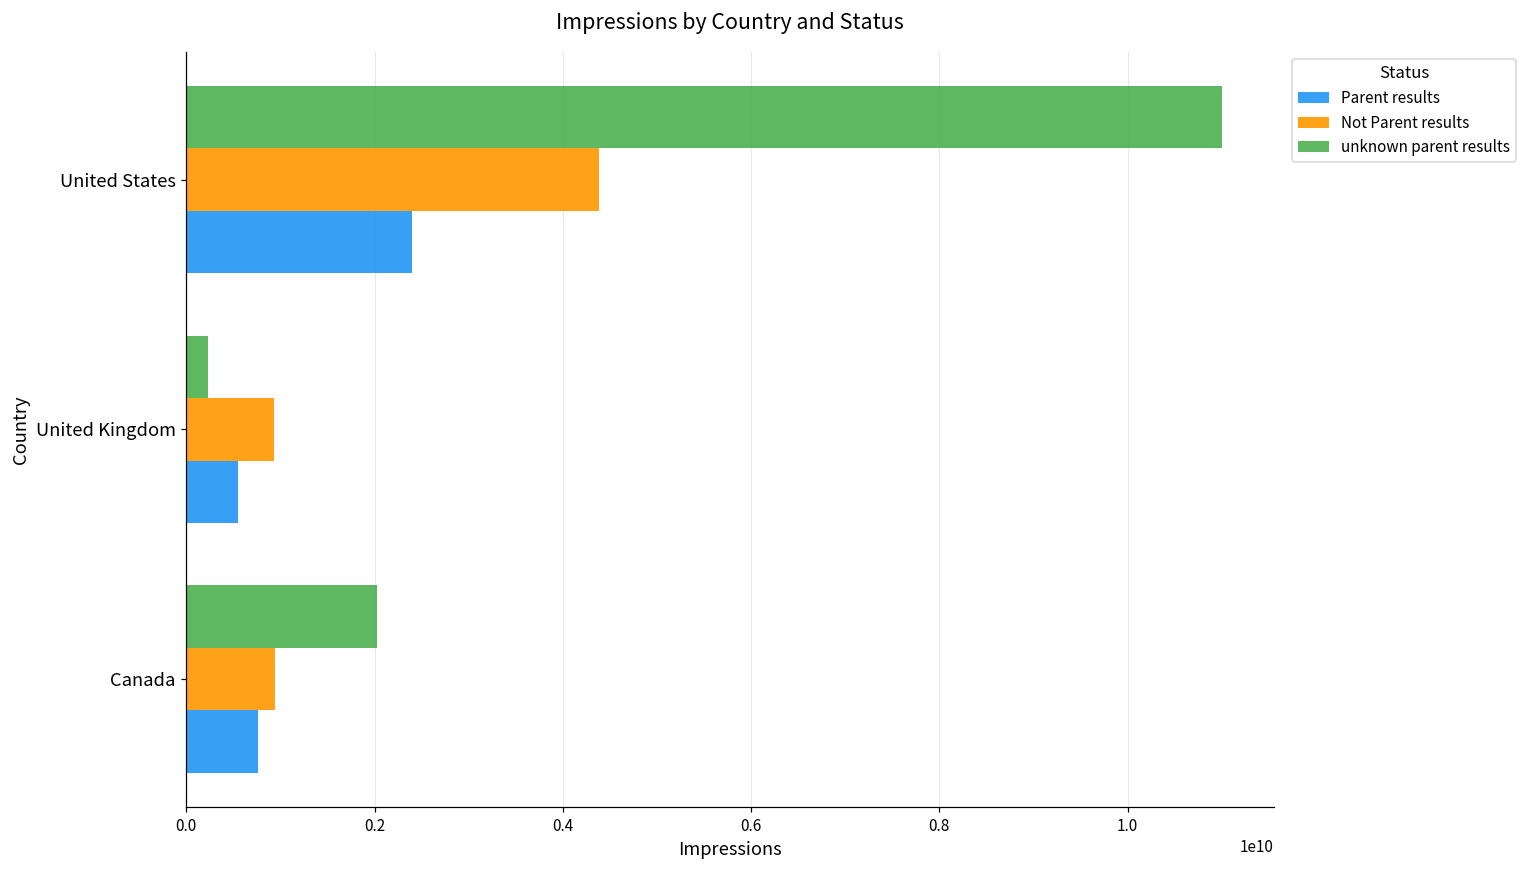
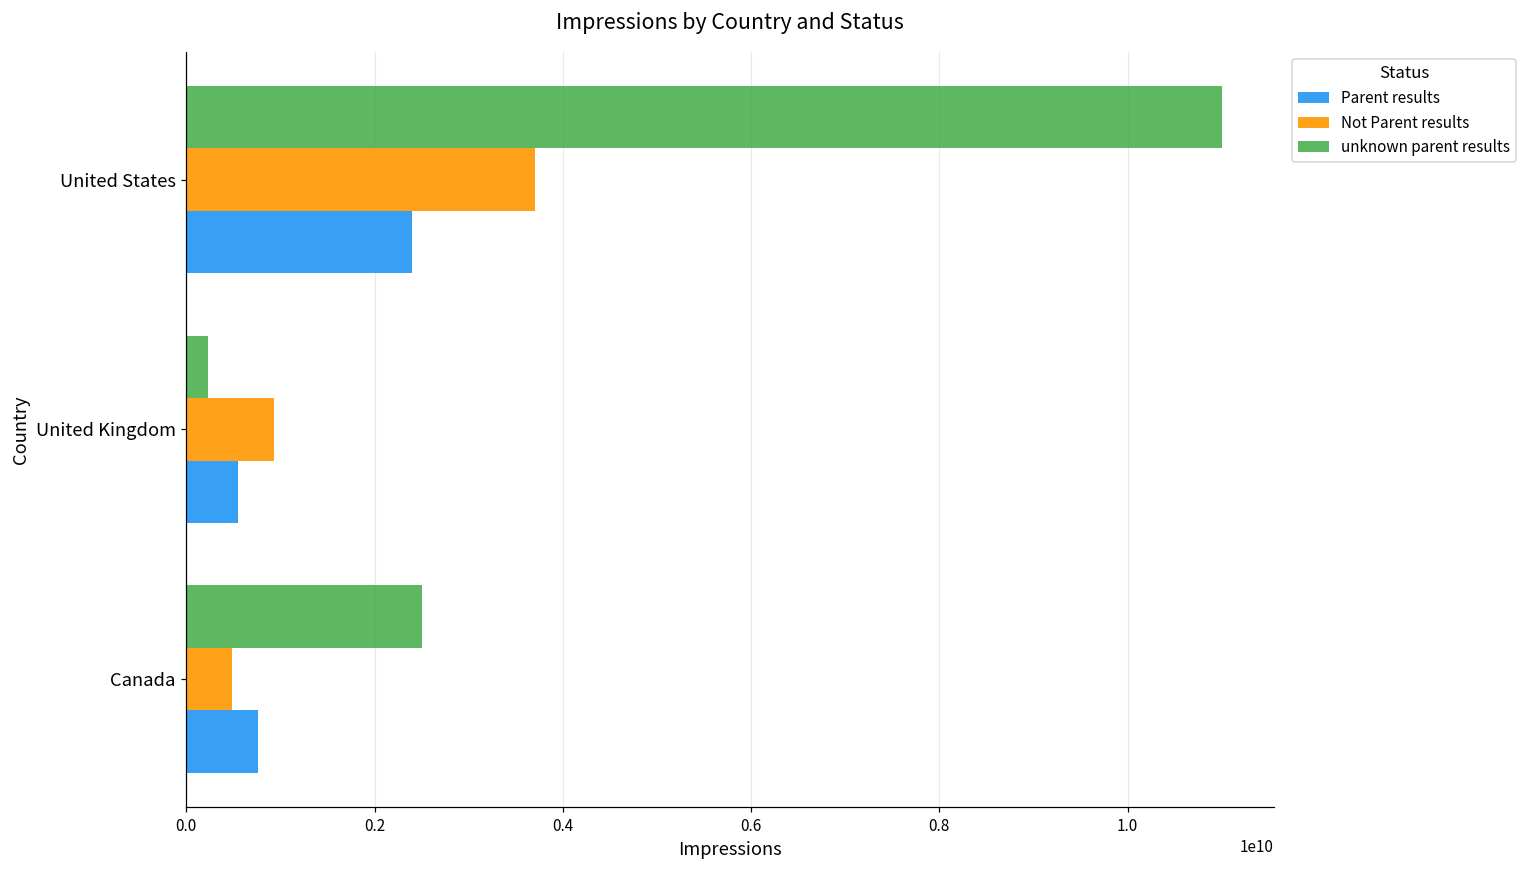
  {
    "Parent results": {
      "United States": 2400000000,
      "United Kingdom": 500000000,
      "Canada": 800000000
    },
    "Not Parent results": {
-     "United States": 4400000000,
+     "United States": 3700000000,
      "United Kingdom": 900000000,
-     "Canada": 900000000
+     "Canada": 500000000
    },
    "unknown parent results": {
      "United States": 11000000000,
      "United Kingdom": 200000000,
-     "Canada": 2000000000
+     "Canada": 2500000000
    }
  }
